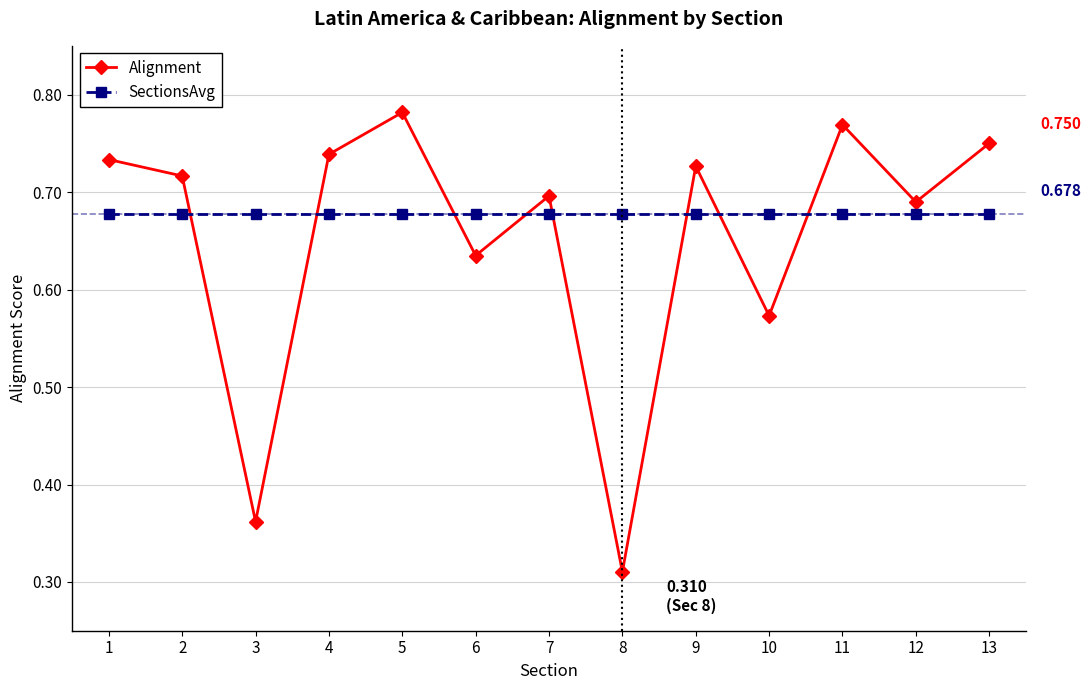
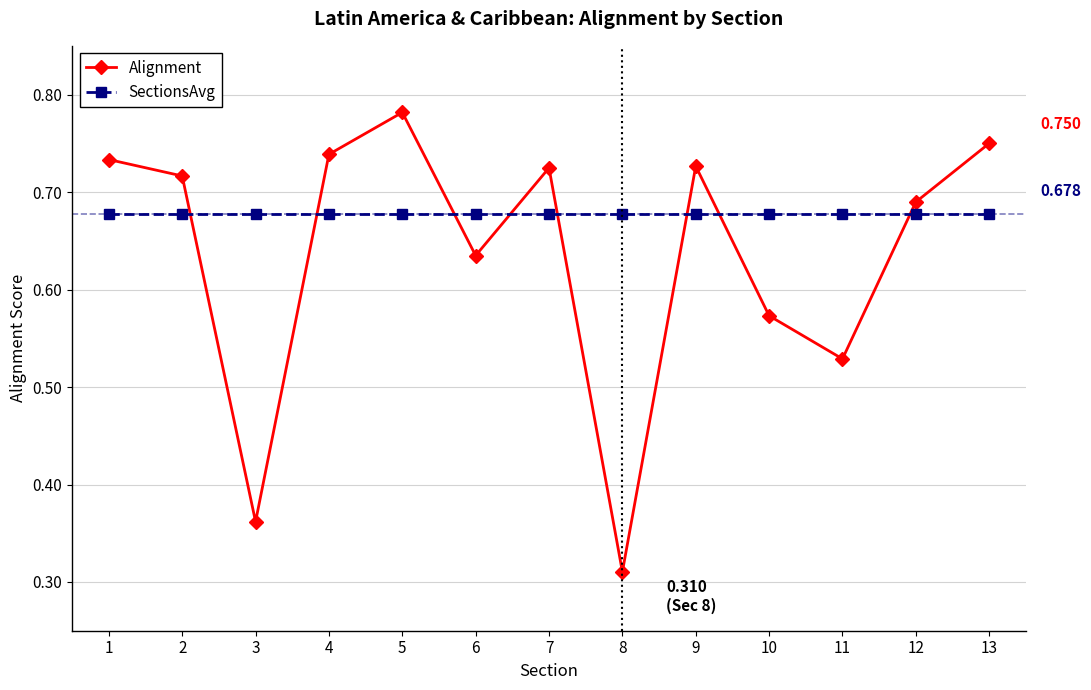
  {
    "Alignment": {
      "1": 0.73,
      "2": 0.72,
      "3": 0.36,
      "4": 0.74,
      "5": 0.78,
      "6": 0.63,
-     "7": 0.70,
+     "7": 0.72,
      "8": 0.31,
      "9": 0.73,
      "10": 0.57,
-     "11": 0.77,
+     "11": 0.53,
      "12": 0.69,
      "13": 0.75
    },
    "SectionsAvg": {
      "1": 0.68,
      "2": 0.68,
      "3": 0.68,
      "4": 0.68,
      "5": 0.68,
      "6": 0.68,
      "7": 0.68,
      "8": 0.68,
      "9": 0.68,
      "10": 0.68,
      "11": 0.68,
      "12": 0.68,
      "13": 0.68
    }
  }
